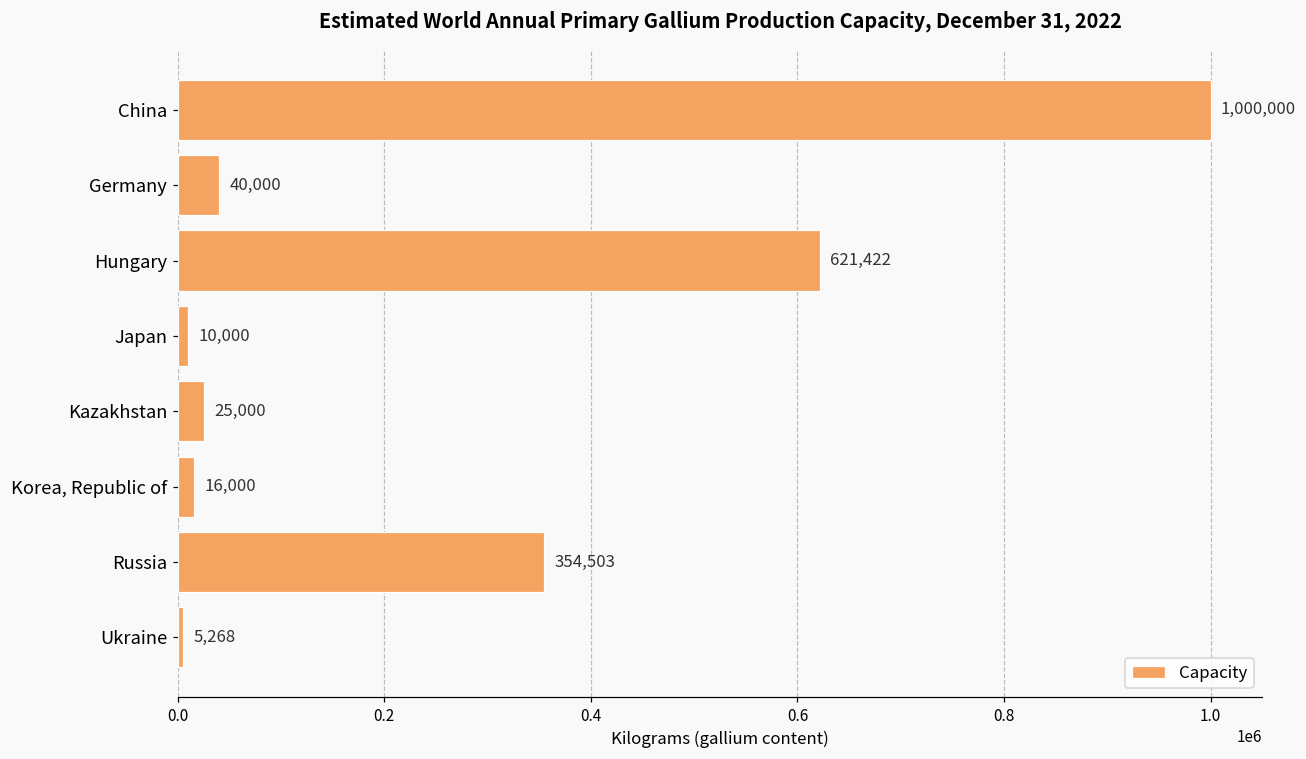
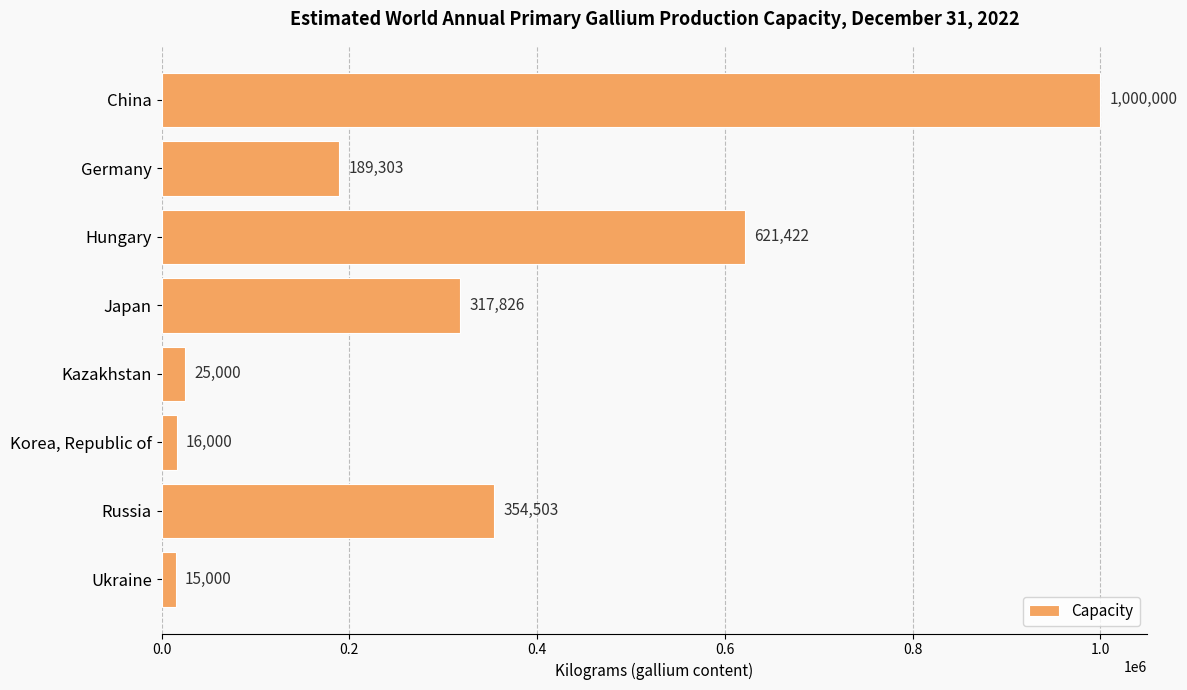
  {
    "China": "1,000,000",
-   "Germany": "40,000",
+   "Germany": "189,303",
    "Hungary": "621,422",
-   "Japan": "10,000",
+   "Japan": "317,826",
    "Kazakhstan": "25,000",
    "Korea, Republic of": "16,000",
    "Russia": "354,503",
-   "Ukraine": "5,268"
+   "Ukraine": "15,000"
  }
